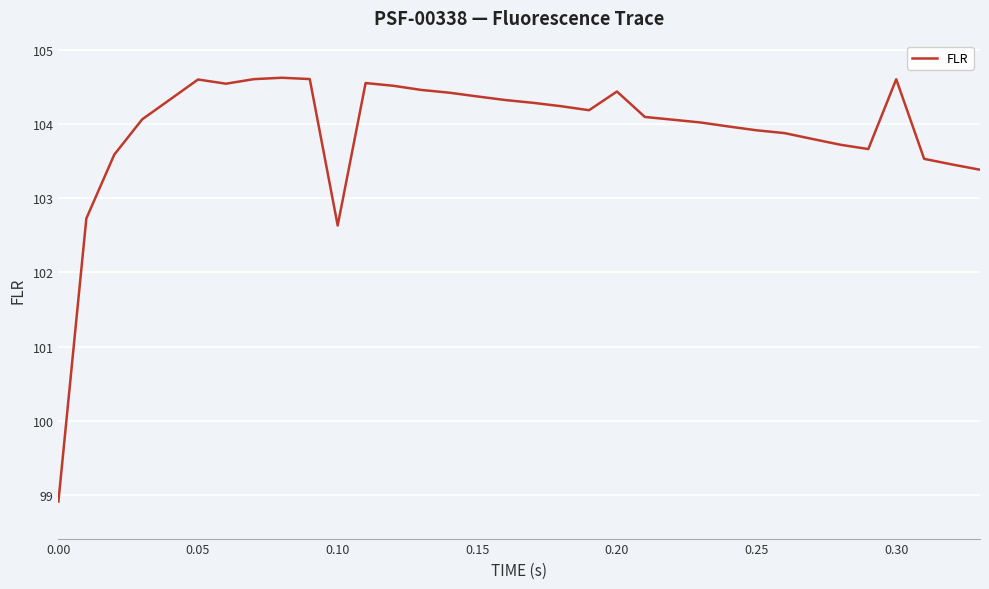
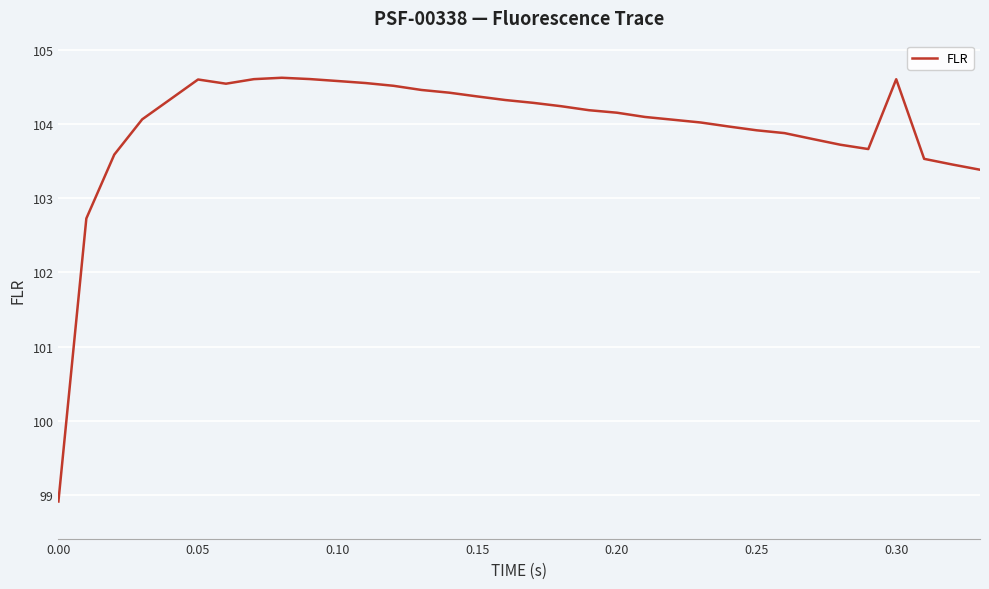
  {
    "0.00": 98.9,
    "0.05": 104.6,
-   "0.10": 102.6,
+   "0.10": 104.6,
    "0.15": 104.4,
-   "0.20": 104.4,
+   "0.20": 104.2,
    "0.25": 103.9,
    "0.30": 104.6
  }
